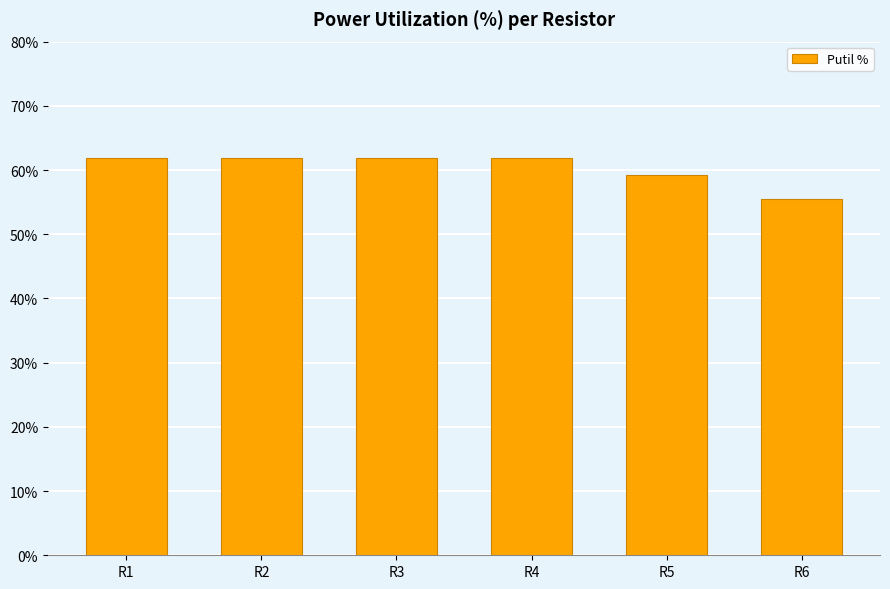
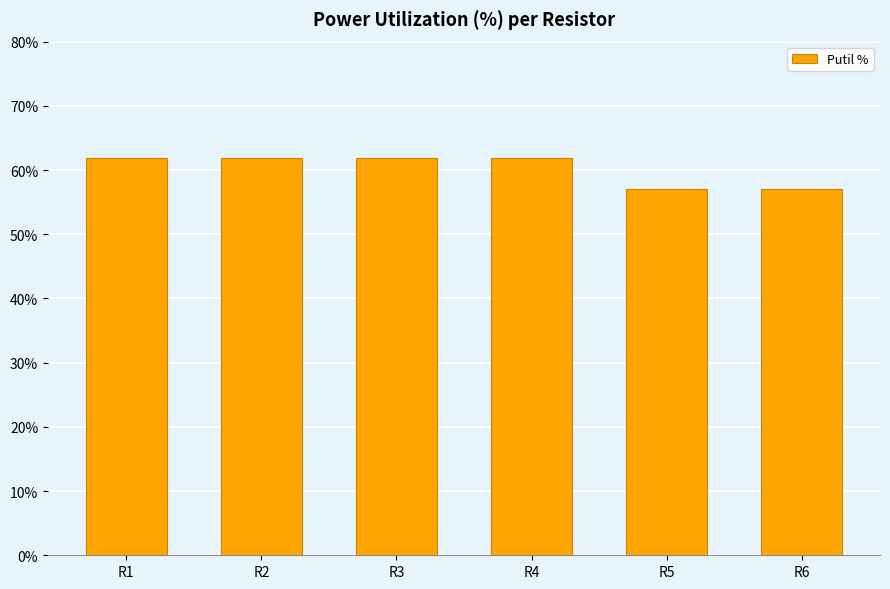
  {
    "R1": "62%",
    "R2": "62%",
    "R3": "62%",
    "R4": "62%",
-   "R5": "59%",
-   "R6": "55%"
+   "R5": "57%",
+   "R6": "57%"
  }
